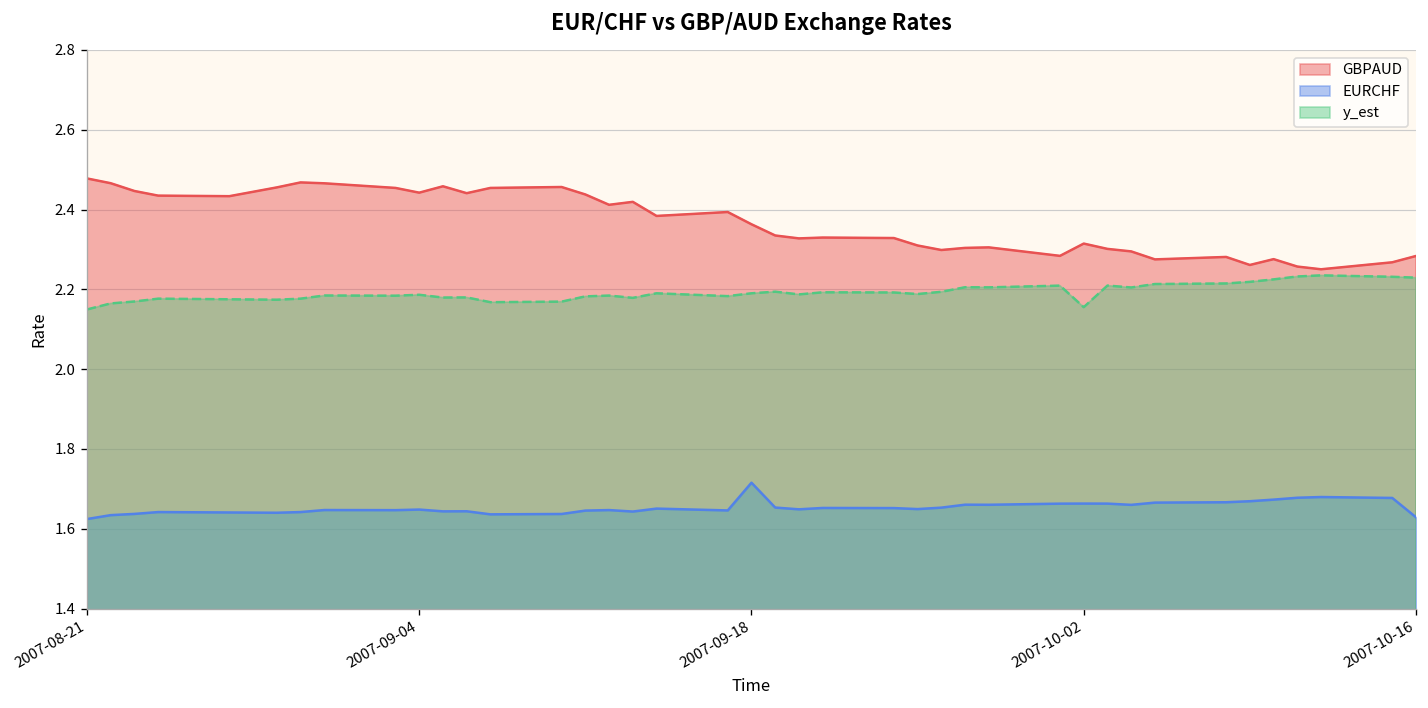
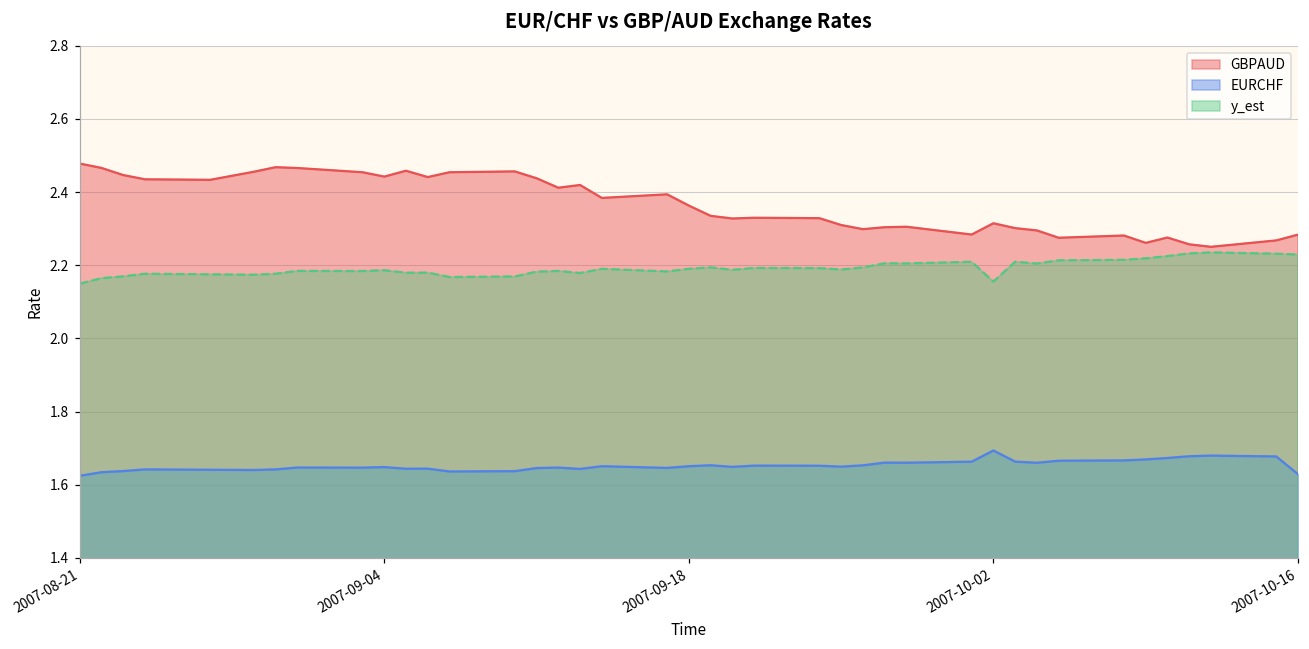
  {
    "GBPAUD": {
      "2007-08-21": 2.48,
      "2007-09-04": 2.44,
      "2007-09-18": 2.36,
      "2007-10-02": 2.31,
      "2007-10-16": 2.28
    },
    "EURCHF": {
      "2007-08-21": 1.62,
      "2007-09-04": 1.65,
-     "2007-09-18": 1.72,
-     "2007-10-02": 1.66,
+     "2007-09-18": 1.65,
+     "2007-10-02": 1.69,
      "2007-10-16": 1.63
    },
    "y_est": {
      "2007-08-21": 2.15,
      "2007-09-04": 2.19,
      "2007-09-18": 2.19,
      "2007-10-02": 2.16,
      "2007-10-16": 2.23
    }
  }
